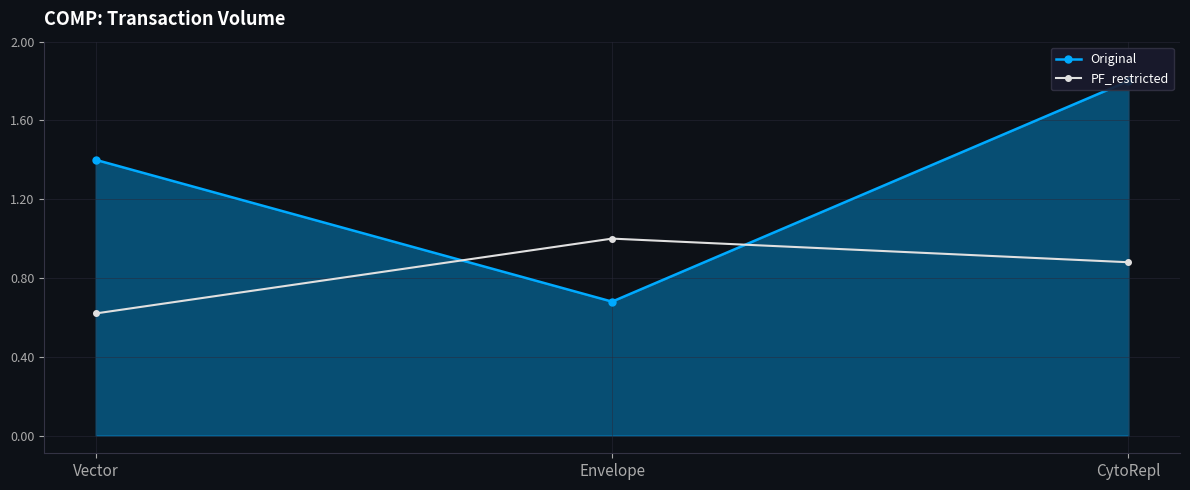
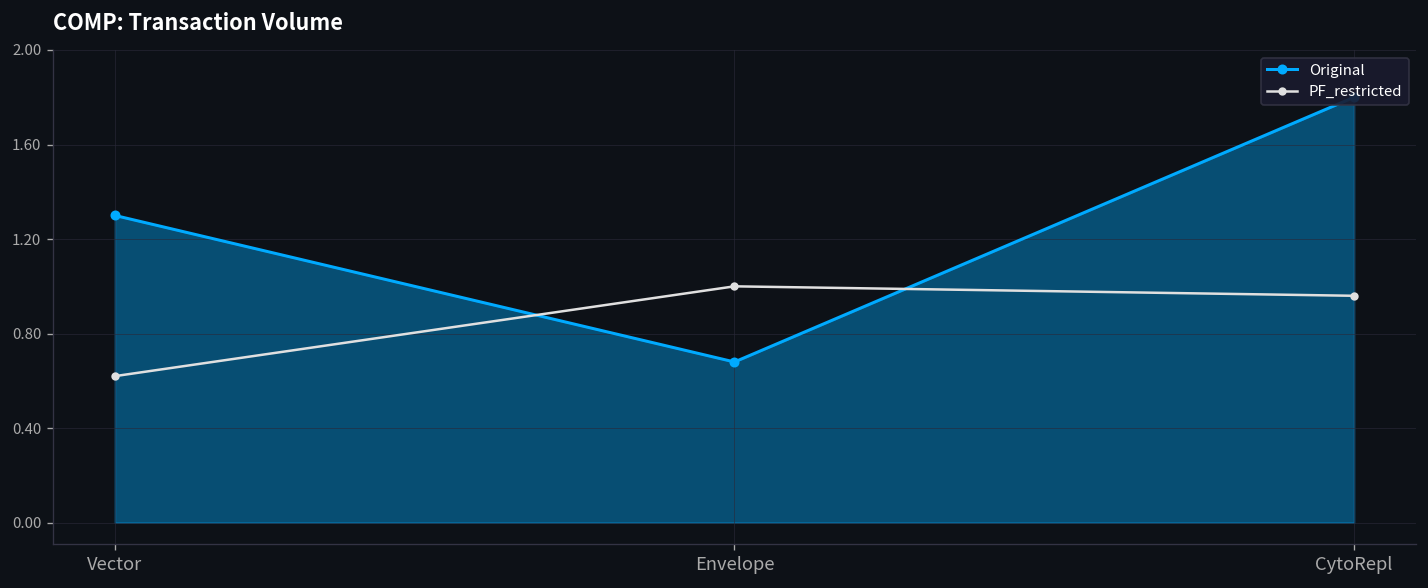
  {
    "Original": {
-     "Vector": 1.4,
+     "Vector": 1.3,
      "Envelope": 0.68
    },
    "PF_restricted": {
      "Vector": 0.62,
      "Envelope": 1.00,
-     "CytoRepl": 0.88
+     "CytoRepl": 0.96
    }
  }
